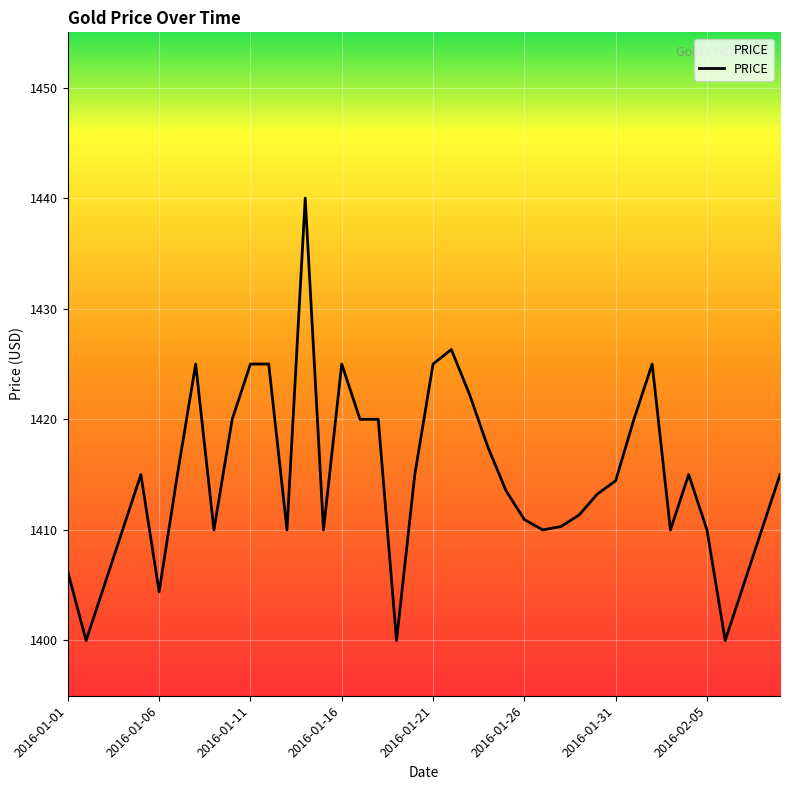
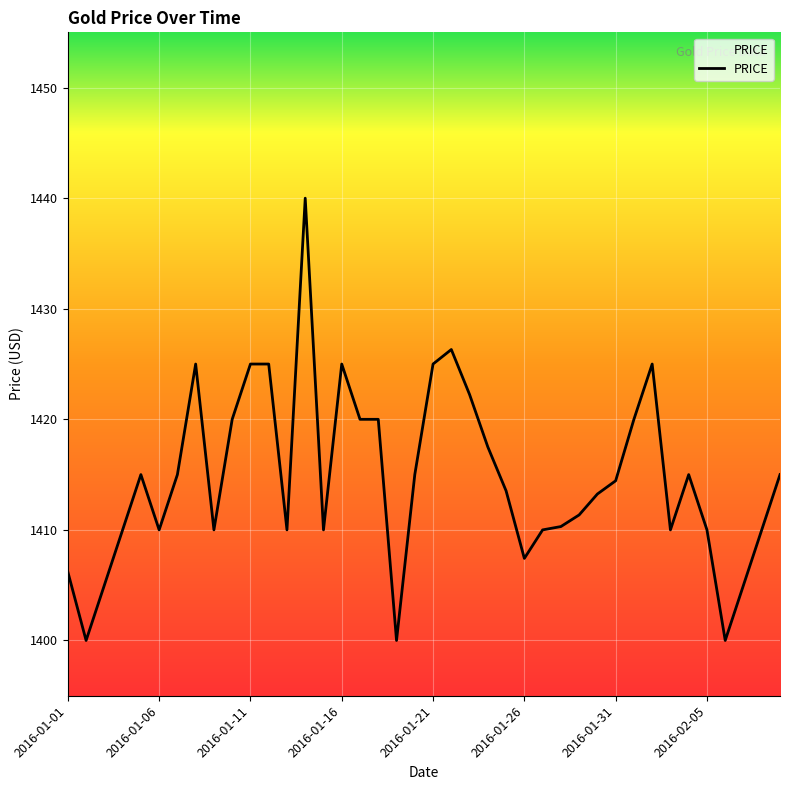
  {
    "2016-01-01": 1406.2,
-   "2016-01-06": 1404.4,
+   "2016-01-06": 1410.0,
    "2016-01-11": 1425.0,
    "2016-01-16": 1425.0,
    "2016-01-21": 1425.0,
-   "2016-01-26": 1410.9,
+   "2016-01-26": 1407.4,
    "2016-01-31": 1414.4,
    "2016-02-05": 1410.0
  }
